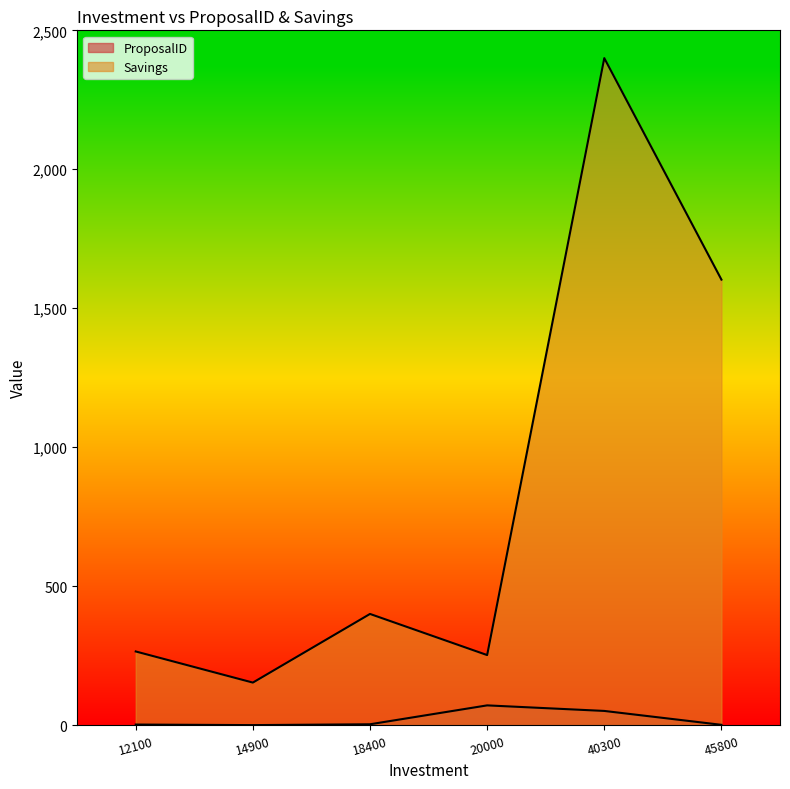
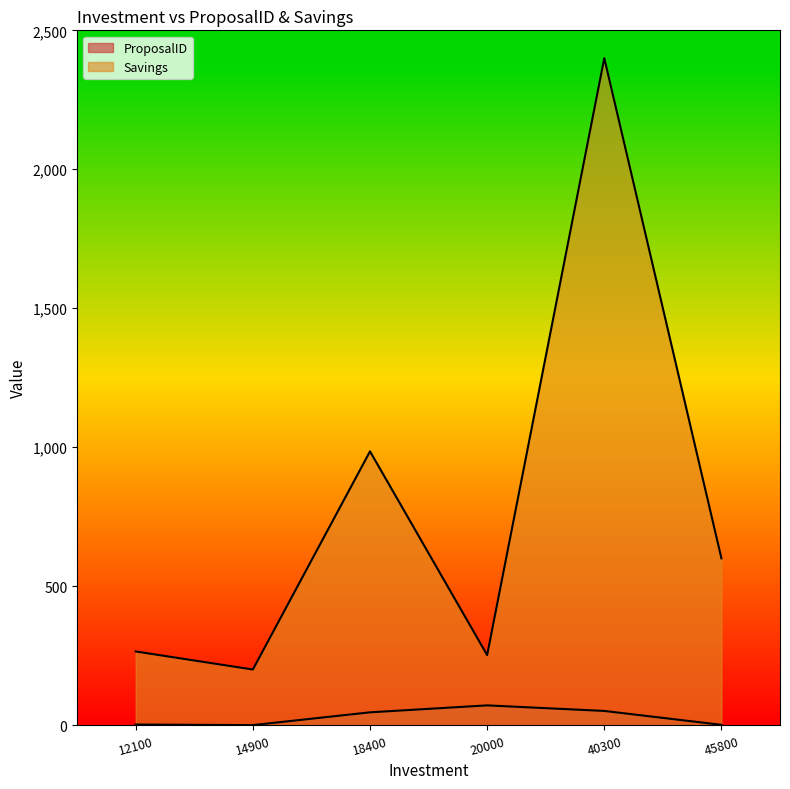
  {
    "ProposalID": {
      "12100": "0",
      "14900": "0",
-     "18400": "0",
+     "18400": "50",
      "20000": "70",
      "40300": "50",
      "45800": "0"
    },
    "Savings": {
      "12100": "270",
-     "14900": "150",
-     "18400": "400",
+     "14900": "200",
+     "18400": "990",
      "20000": "250",
      "40300": "2,400",
-     "45800": "1,600"
+     "45800": "600"
    }
  }
